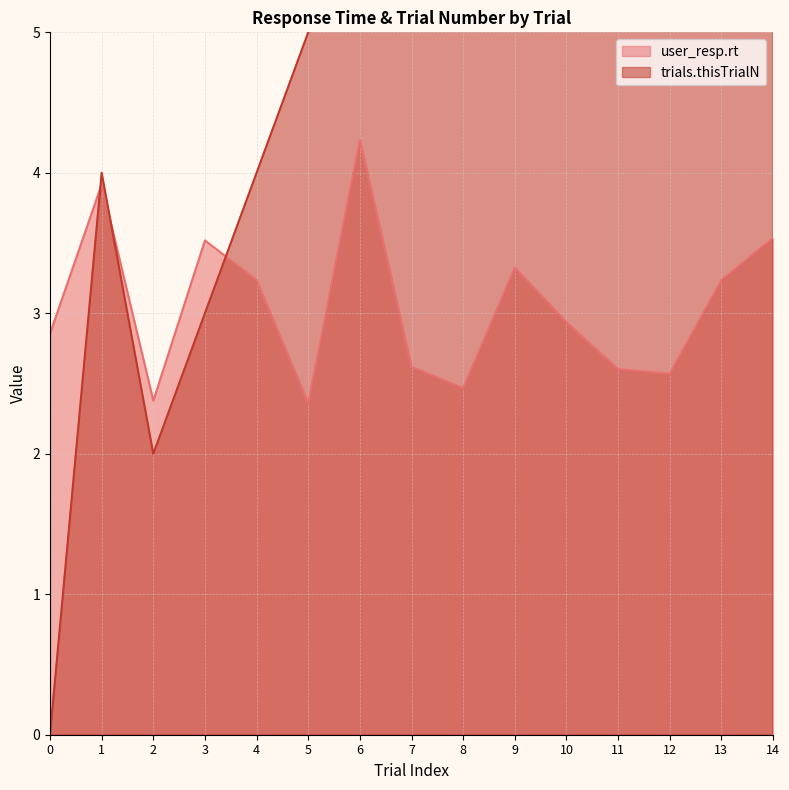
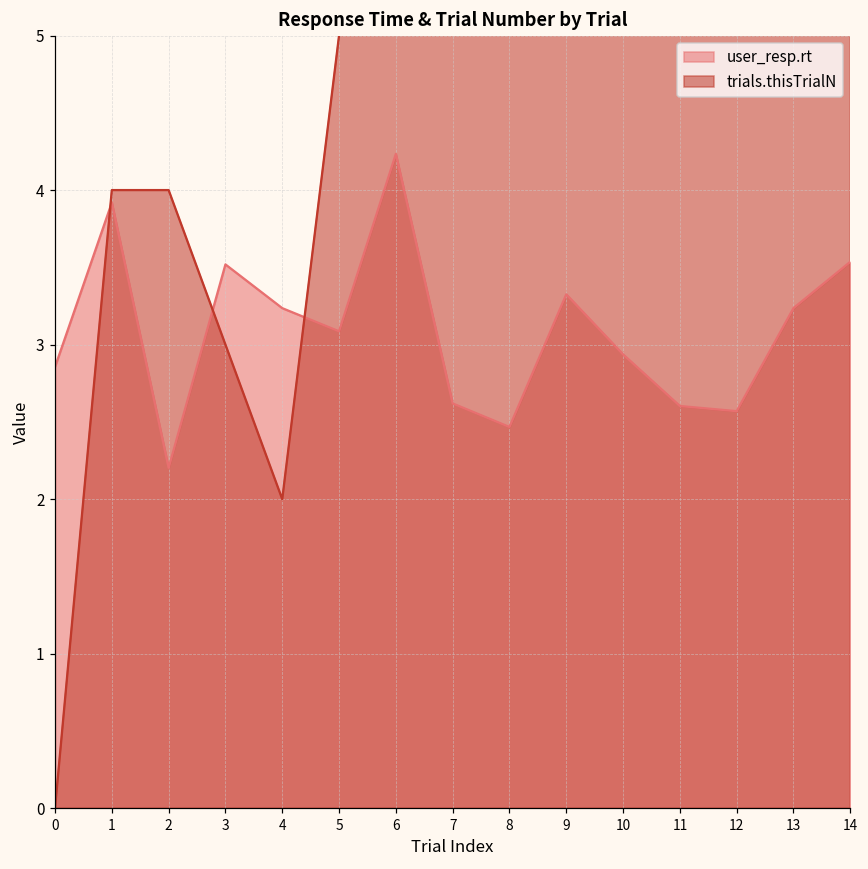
  {
    "user_resp.rt": {
      "0": 2.86,
      "1": 3.92,
-     "2": 2.38,
+     "2": 2.20,
      "3": 3.52,
      "4": 3.24,
-     "5": 2.36,
+     "5": 3.09,
      "6": 4.23,
      "7": 2.62,
      "8": 2.47,
      "9": 3.33,
      "10": 2.94,
      "11": 2.60,
      "12": 2.57,
      "13": 3.24,
      "14": 3.54
    },
    "trials.thisTrialN": {
      "0": 0,
      "1": 4,
-     "2": 2,
+     "2": 4,
      "3": 3,
-     "4": 4,
+     "4": 2,
      "5": 5
    }
  }
